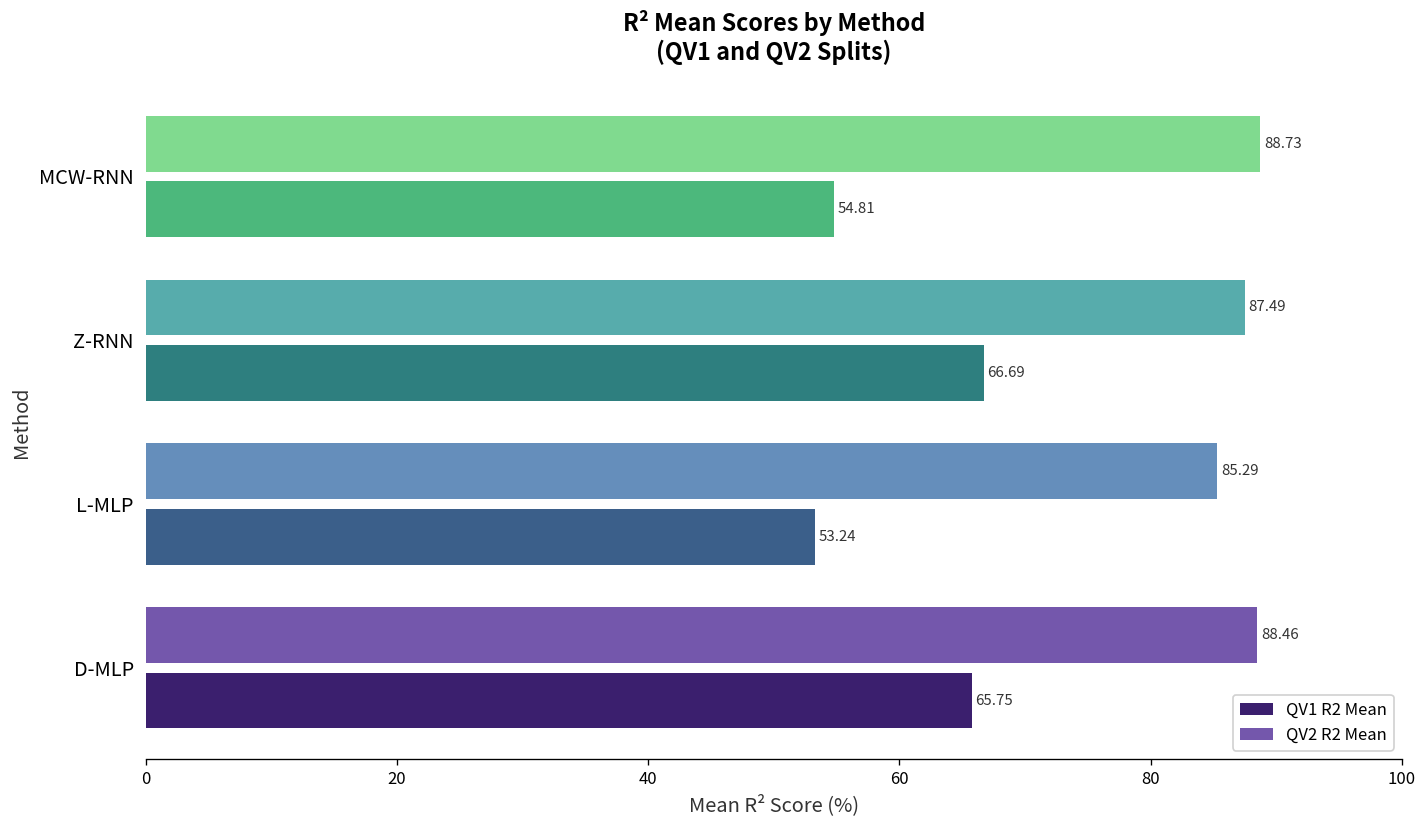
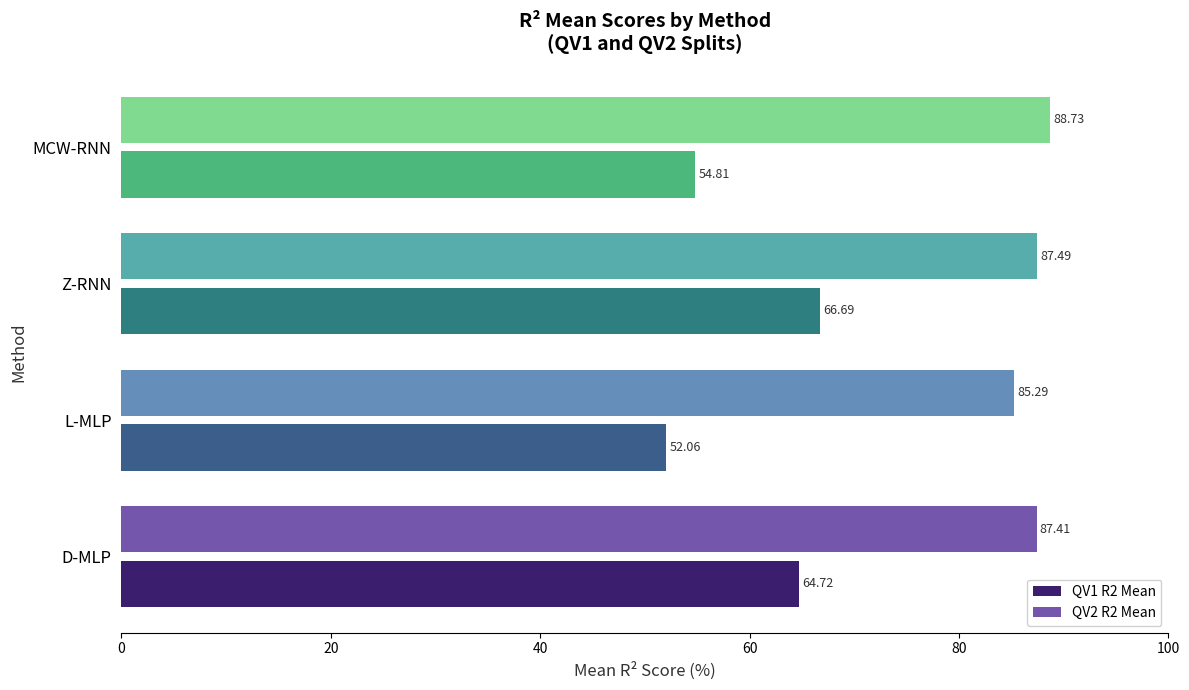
  {
    "QV1 R2 Mean": {
      "MCW-RNN": 54.81,
      "Z-RNN": 66.69,
-     "L-MLP": 53.24,
-     "D-MLP": 65.75
+     "L-MLP": 52.06,
+     "D-MLP": 64.72
    },
    "QV2 R2 Mean": {
      "MCW-RNN": 88.73,
      "Z-RNN": 87.49,
      "L-MLP": 85.29,
-     "D-MLP": 88.46
+     "D-MLP": 87.41
    }
  }
